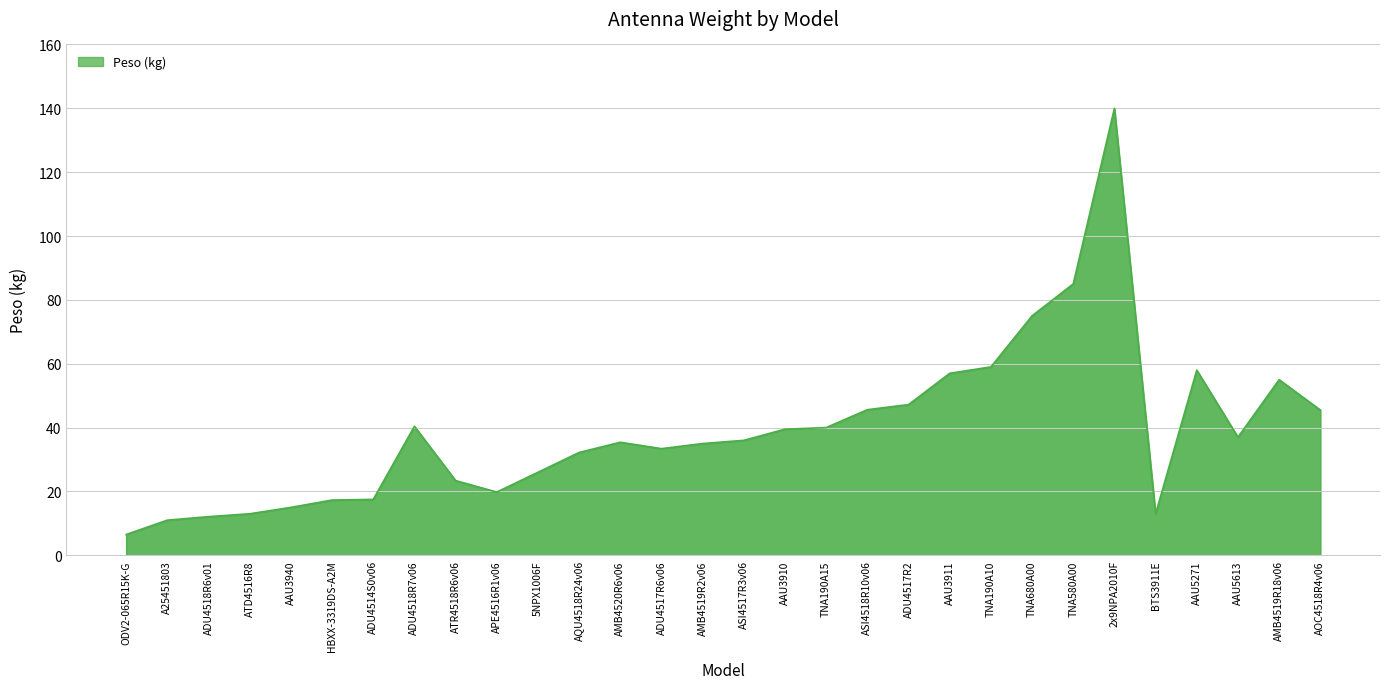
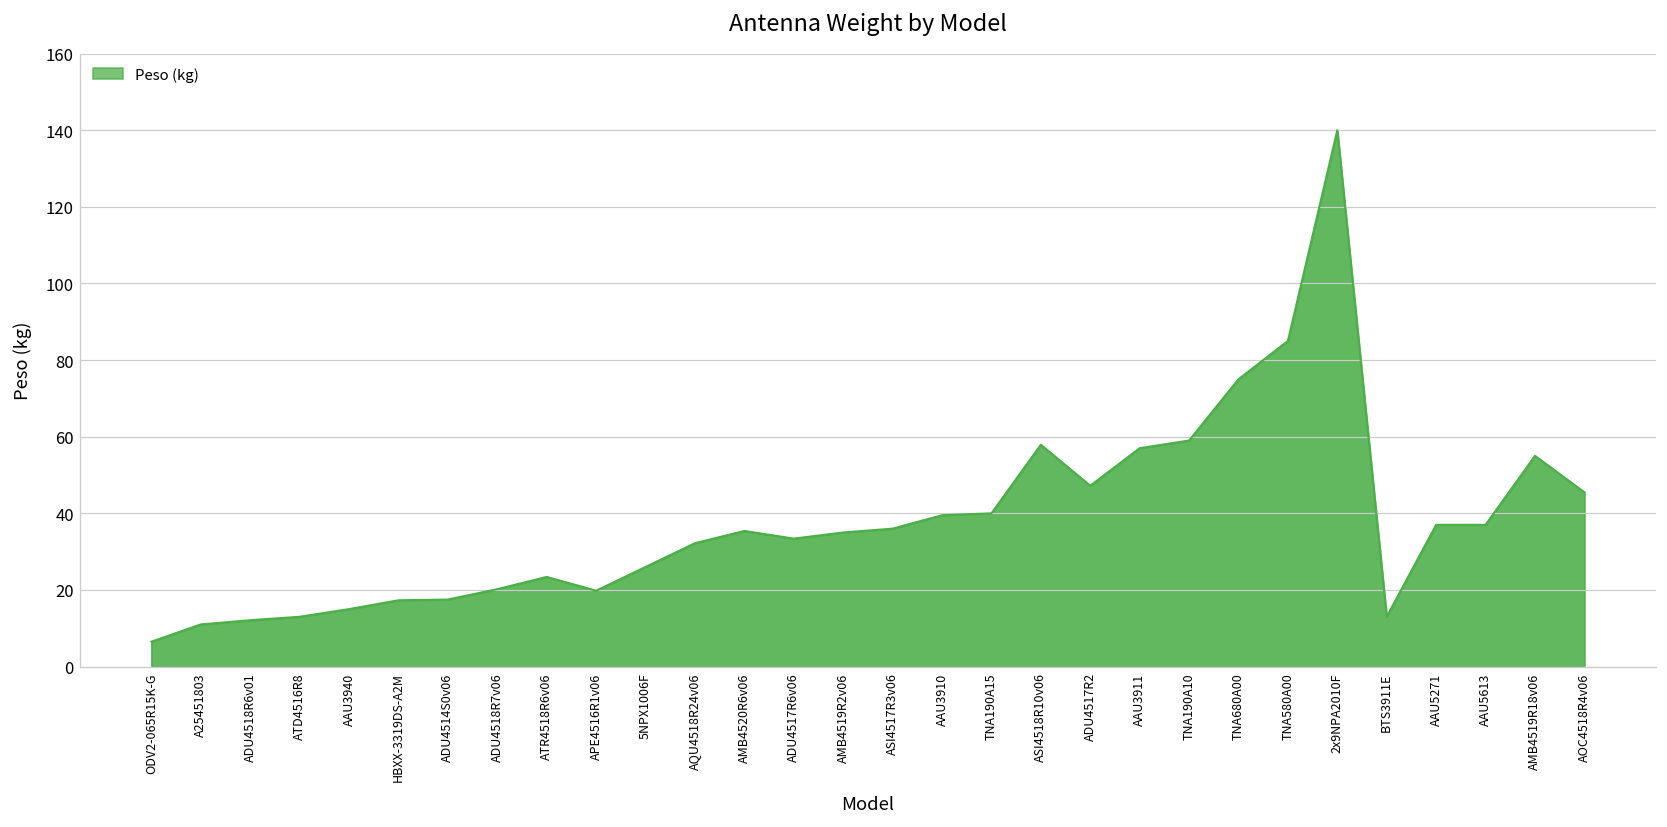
  {
    "ODV2-065R15K-G": 7,
    "A25451803": 11,
    "ADU4518R6v01": 12,
    "ATD4516R8": 13,
    "AAU3940": 15,
    "HBXX-3319DS-A2M": 17,
    "ADU4514S0v06": 18,
-   "ADU4518R7v06": 40,
+   "ADU4518R7v06": 20,
    "ATR4518R6v06": 23,
    "APE4516R1v06": 20,
    "5NPX1006F": 26,
    "AQU4518R24v06": 32,
    "AMB4520R6v06": 35,
    "ADU4517R6v06": 33,
    "AMB4519R2v06": 35,
    "ASI4517R3v06": 36,
    "AAU3910": 40,
    "TNA190A15": 40,
-   "ASI4518R10v06": 46,
+   "ASI4518R10v06": 58,
    "ADU4517R2": 47,
    "AAU3911": 57,
    "TNA190A10": 59,
    "TNA680A00": 75,
    "TNA580A00": 85,
    "2x9NPA2010F": 140,
    "BTS3911E": 13,
-   "AAU5271": 58,
+   "AAU5271": 37,
    "AAU5613": 37,
    "AMB4519R18v06": 55,
    "AOC4518R4v06": 46
  }
